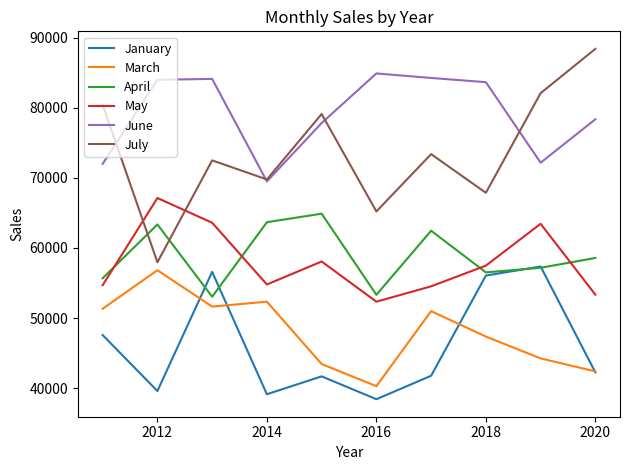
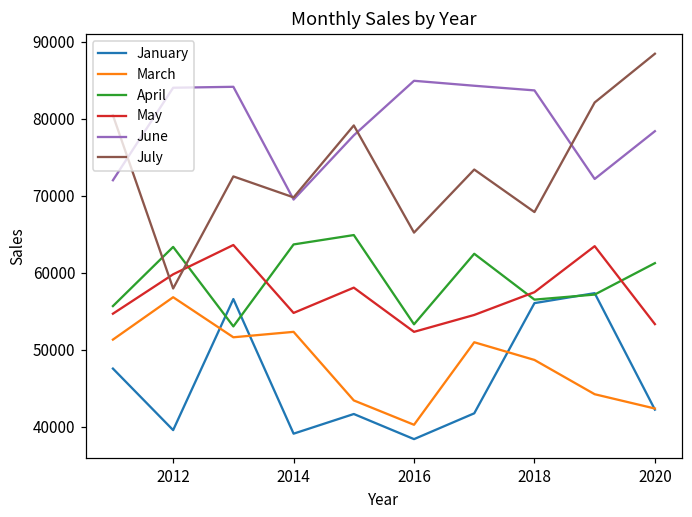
  {
    "January": {
      "2012": 40000,
      "2014": 39000,
      "2016": 38000,
      "2018": 56000
    },
    "March": {
      "2012": 57000,
      "2014": 52000,
      "2016": 40000,
-     "2018": 47000
+     "2018": 49000
    },
    "April": {
      "2012": 63000,
      "2014": 64000,
      "2016": 53000,
      "2018": 57000,
-     "2020": 59000
+     "2020": 61000
    },
    "May": {
-     "2012": 67000,
+     "2012": 60000,
      "2014": 55000,
      "2016": 52000,
      "2018": 57000,
      "2020": 53000
    },
    "June": {
      "2016": 85000,
      "2018": 84000,
      "2020": 78000
    },
    "July": {
      "2012": 58000,
      "2016": 65000,
      "2018": 68000,
      "2020": 88000
    }
  }
